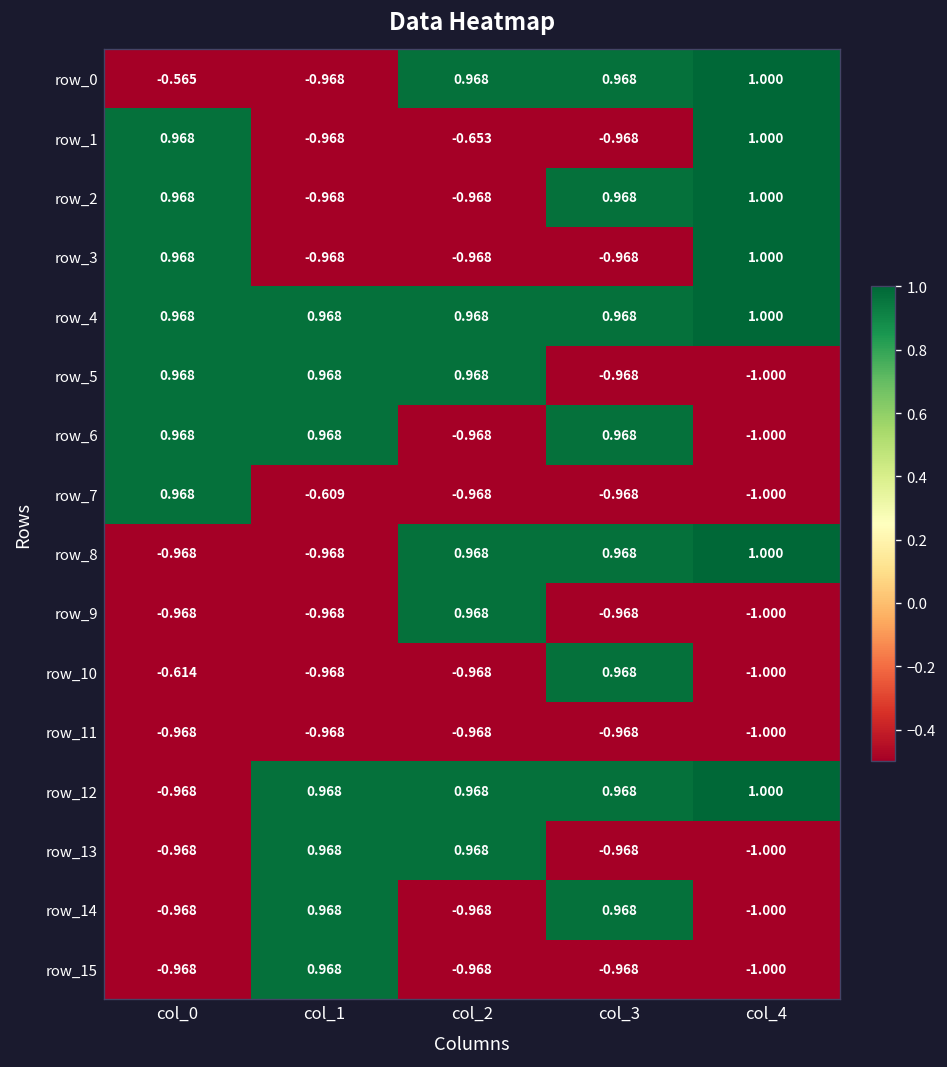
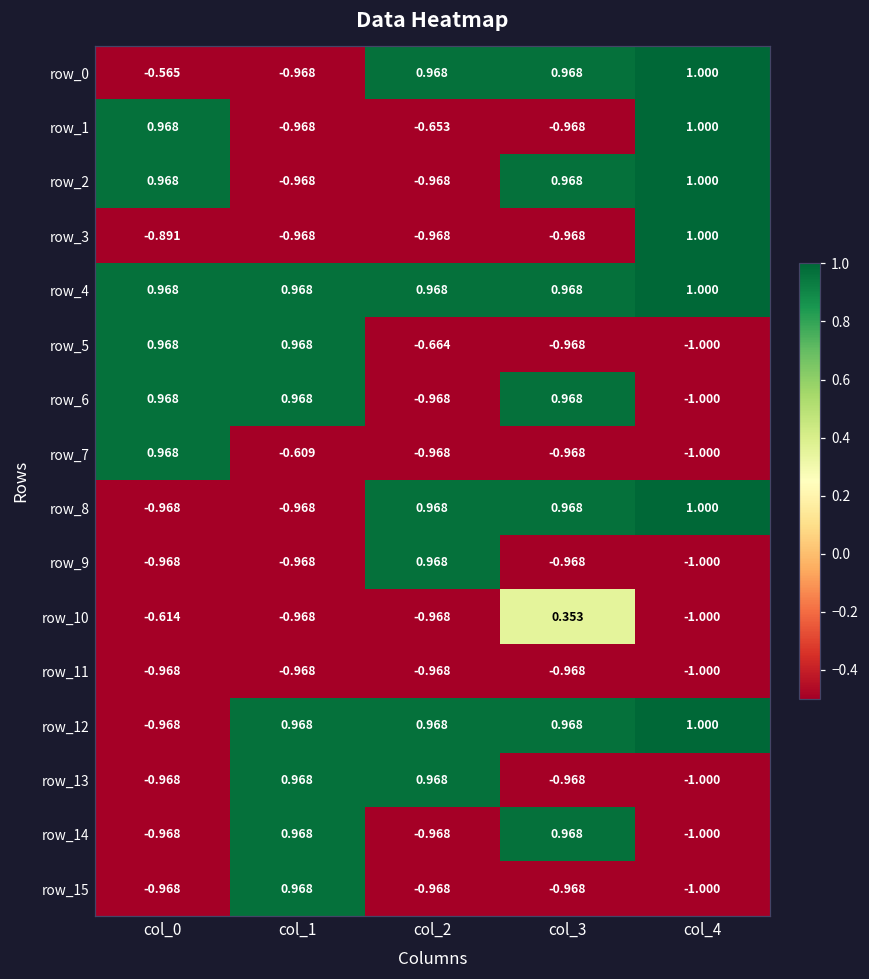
  {
    "row_0": {
      "col_0": -0.565,
      "col_1": -0.968,
      "col_2": 0.968,
      "col_3": 0.968,
      "col_4": 1.000
    },
    "row_1": {
      "col_0": 0.968,
      "col_1": -0.968,
      "col_2": -0.653,
      "col_3": -0.968,
      "col_4": 1.000
    },
    "row_2": {
      "col_0": 0.968,
      "col_1": -0.968,
      "col_2": -0.968,
      "col_3": 0.968,
      "col_4": 1.000
    },
    "row_3": {
-     "col_0": 0.968,
+     "col_0": -0.891,
      "col_1": -0.968,
      "col_2": -0.968,
      "col_3": -0.968,
      "col_4": 1.000
    },
    "row_4": {
      "col_0": 0.968,
      "col_1": 0.968,
      "col_2": 0.968,
      "col_3": 0.968,
      "col_4": 1.000
    },
    "row_5": {
      "col_0": 0.968,
      "col_1": 0.968,
-     "col_2": 0.968,
+     "col_2": -0.664,
      "col_3": -0.968,
      "col_4": -1.000
    },
    "row_6": {
      "col_0": 0.968,
      "col_1": 0.968,
      "col_2": -0.968,
      "col_3": 0.968,
      "col_4": -1.000
    },
    "row_7": {
      "col_0": 0.968,
      "col_1": -0.609,
      "col_2": -0.968,
      "col_3": -0.968,
      "col_4": -1.000
    },
    "row_8": {
      "col_0": -0.968,
      "col_1": -0.968,
      "col_2": 0.968,
      "col_3": 0.968,
      "col_4": 1.000
    },
    "row_9": {
      "col_0": -0.968,
      "col_1": -0.968,
      "col_2": 0.968,
      "col_3": -0.968,
      "col_4": -1.000
    },
    "row_10": {
      "col_0": -0.614,
      "col_1": -0.968,
      "col_2": -0.968,
-     "col_3": 0.968,
+     "col_3": 0.353,
      "col_4": -1.000
    },
    "row_11": {
      "col_0": -0.968,
      "col_1": -0.968,
      "col_2": -0.968,
      "col_3": -0.968,
      "col_4": -1.000
    },
    "row_12": {
      "col_0": -0.968,
      "col_1": 0.968,
      "col_2": 0.968,
      "col_3": 0.968,
      "col_4": 1.000
    },
    "row_13": {
      "col_0": -0.968,
      "col_1": 0.968,
      "col_2": 0.968,
      "col_3": -0.968,
      "col_4": -1.000
    },
    "row_14": {
      "col_0": -0.968,
      "col_1": 0.968,
      "col_2": -0.968,
      "col_3": 0.968,
      "col_4": -1.000
    },
    "row_15": {
      "col_0": -0.968,
      "col_1": 0.968,
      "col_2": -0.968,
      "col_3": -0.968,
      "col_4": -1.000
    }
  }
